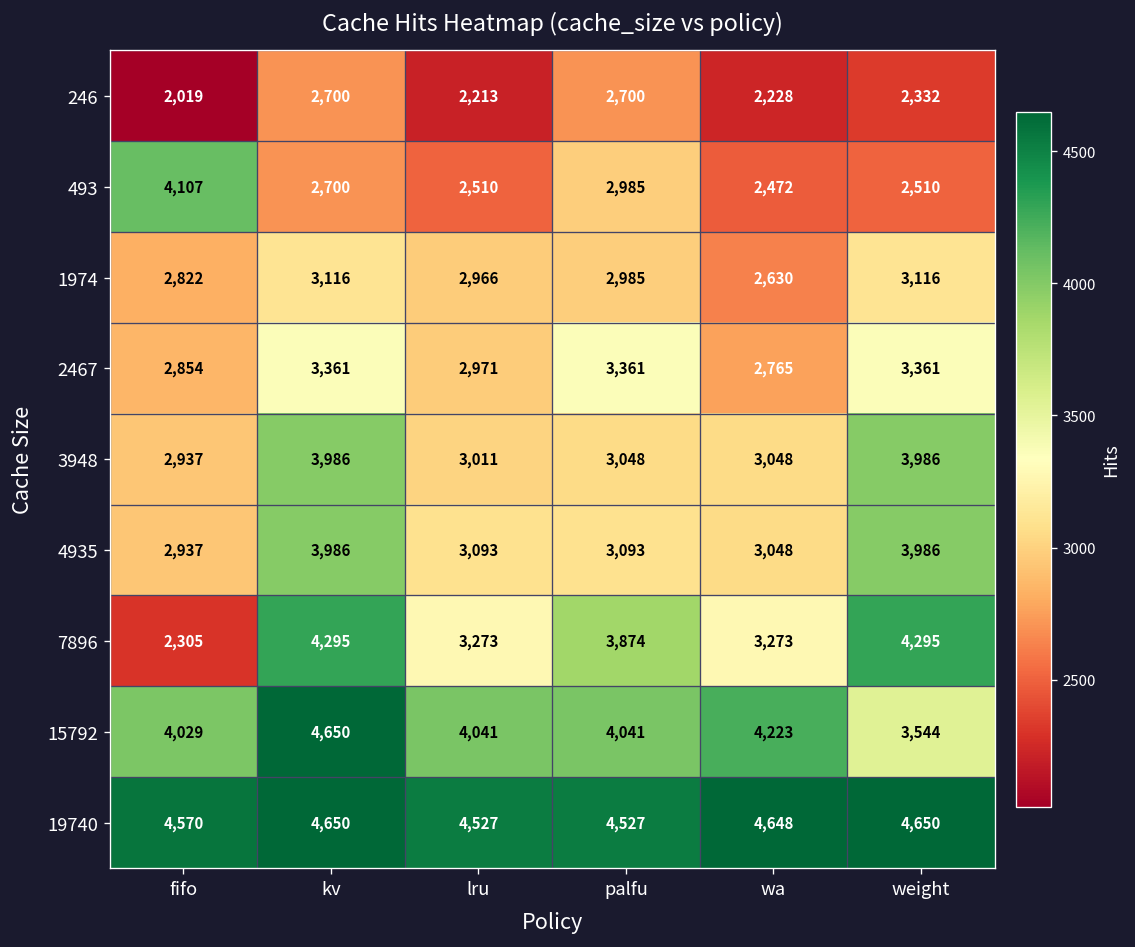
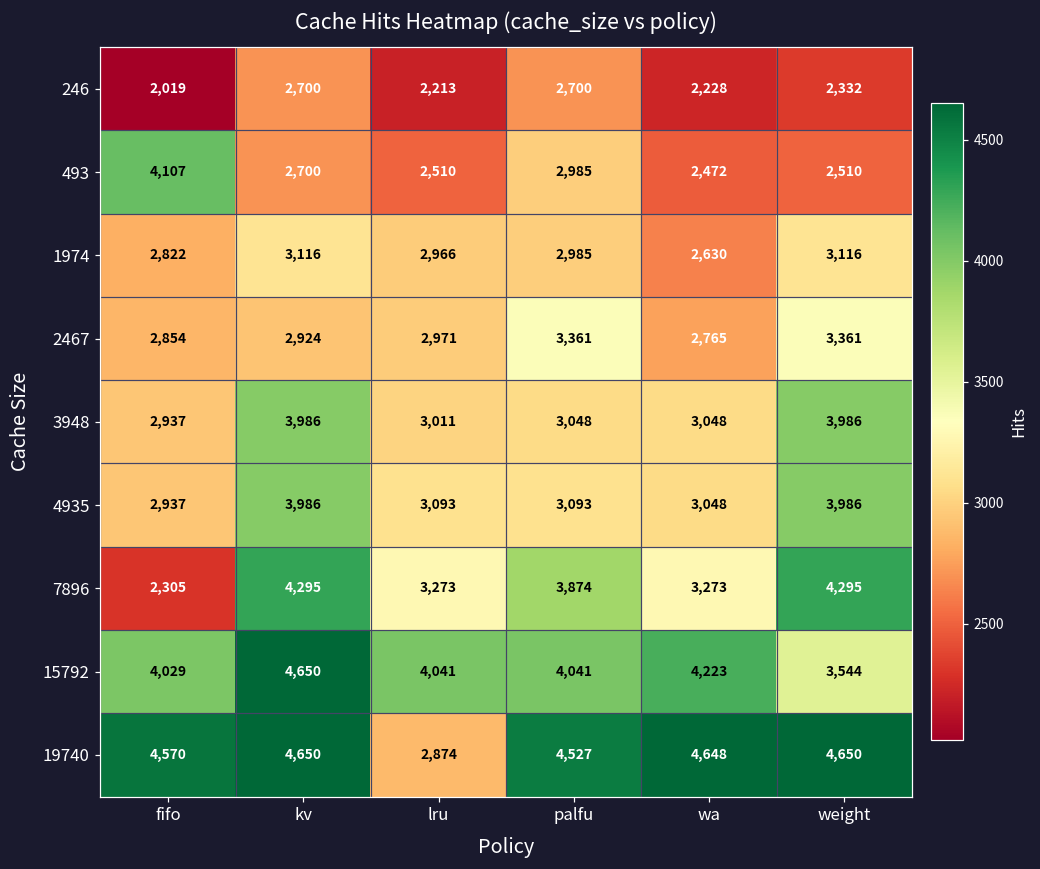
  {
    "246": {
      "fifo": "2,019",
      "kv": "2,700",
      "lru": "2,213",
      "palfu": "2,700",
      "wa": "2,228",
      "weight": "2,332"
    },
    "493": {
      "fifo": "4,107",
      "kv": "2,700",
      "lru": "2,510",
      "palfu": "2,985",
      "wa": "2,472",
      "weight": "2,510"
    },
    "1974": {
      "fifo": "2,822",
      "kv": "3,116",
      "lru": "2,966",
      "palfu": "2,985",
      "wa": "2,630",
      "weight": "3,116"
    },
    "2467": {
      "fifo": "2,854",
-     "kv": "3,361",
+     "kv": "2,924",
      "lru": "2,971",
      "palfu": "3,361",
      "wa": "2,765",
      "weight": "3,361"
    },
    "3948": {
      "fifo": "2,937",
      "kv": "3,986",
      "lru": "3,011",
      "palfu": "3,048",
      "wa": "3,048",
      "weight": "3,986"
    },
    "4935": {
      "fifo": "2,937",
      "kv": "3,986",
      "lru": "3,093",
      "palfu": "3,093",
      "wa": "3,048",
      "weight": "3,986"
    },
    "7896": {
      "fifo": "2,305",
      "kv": "4,295",
      "lru": "3,273",
      "palfu": "3,874",
      "wa": "3,273",
      "weight": "4,295"
    },
    "15792": {
      "fifo": "4,029",
      "kv": "4,650",
      "lru": "4,041",
      "palfu": "4,041",
      "wa": "4,223",
      "weight": "3,544"
    },
    "19740": {
      "fifo": "4,570",
      "kv": "4,650",
-     "lru": "4,527",
+     "lru": "2,874",
      "palfu": "4,527",
      "wa": "4,648",
      "weight": "4,650"
    }
  }
